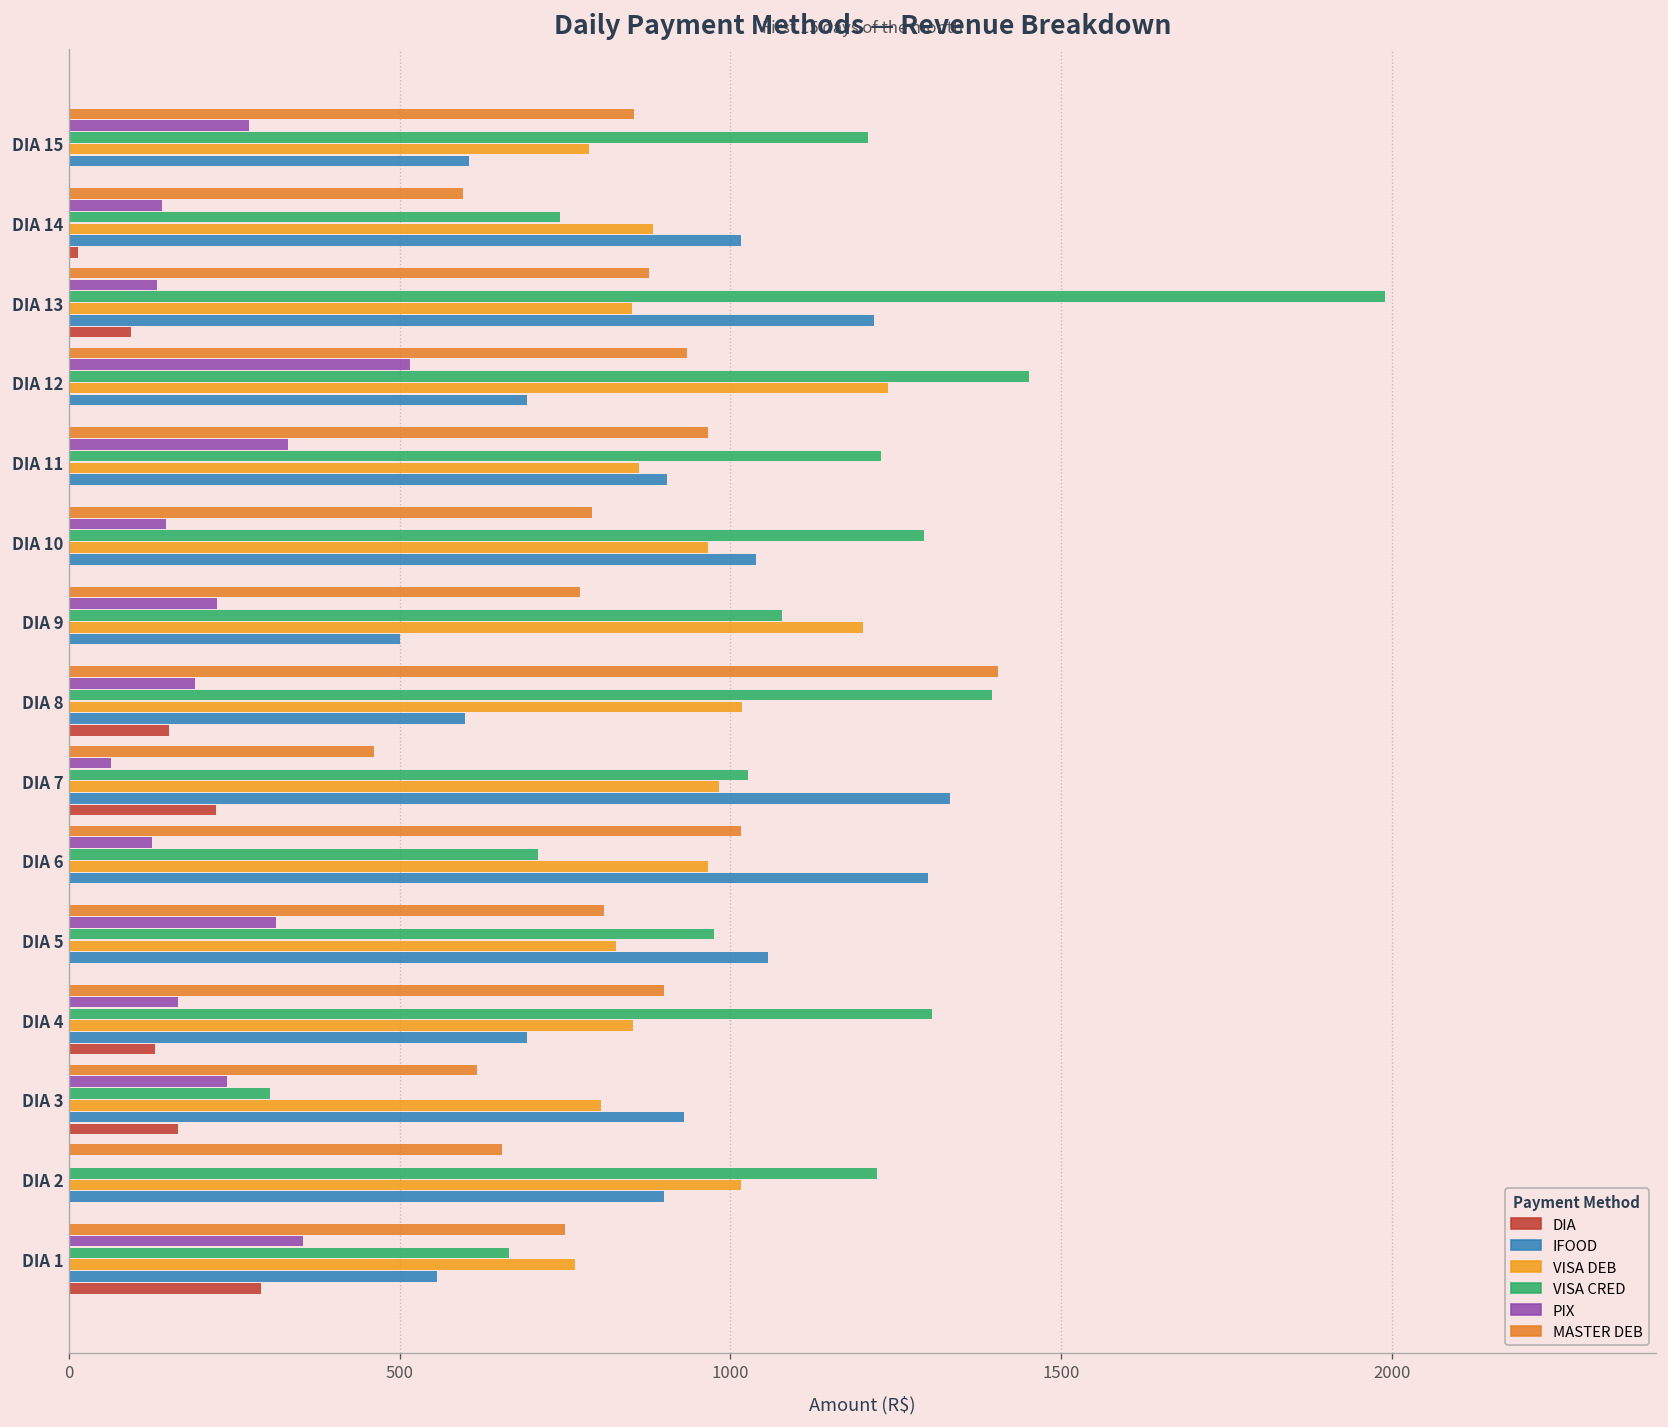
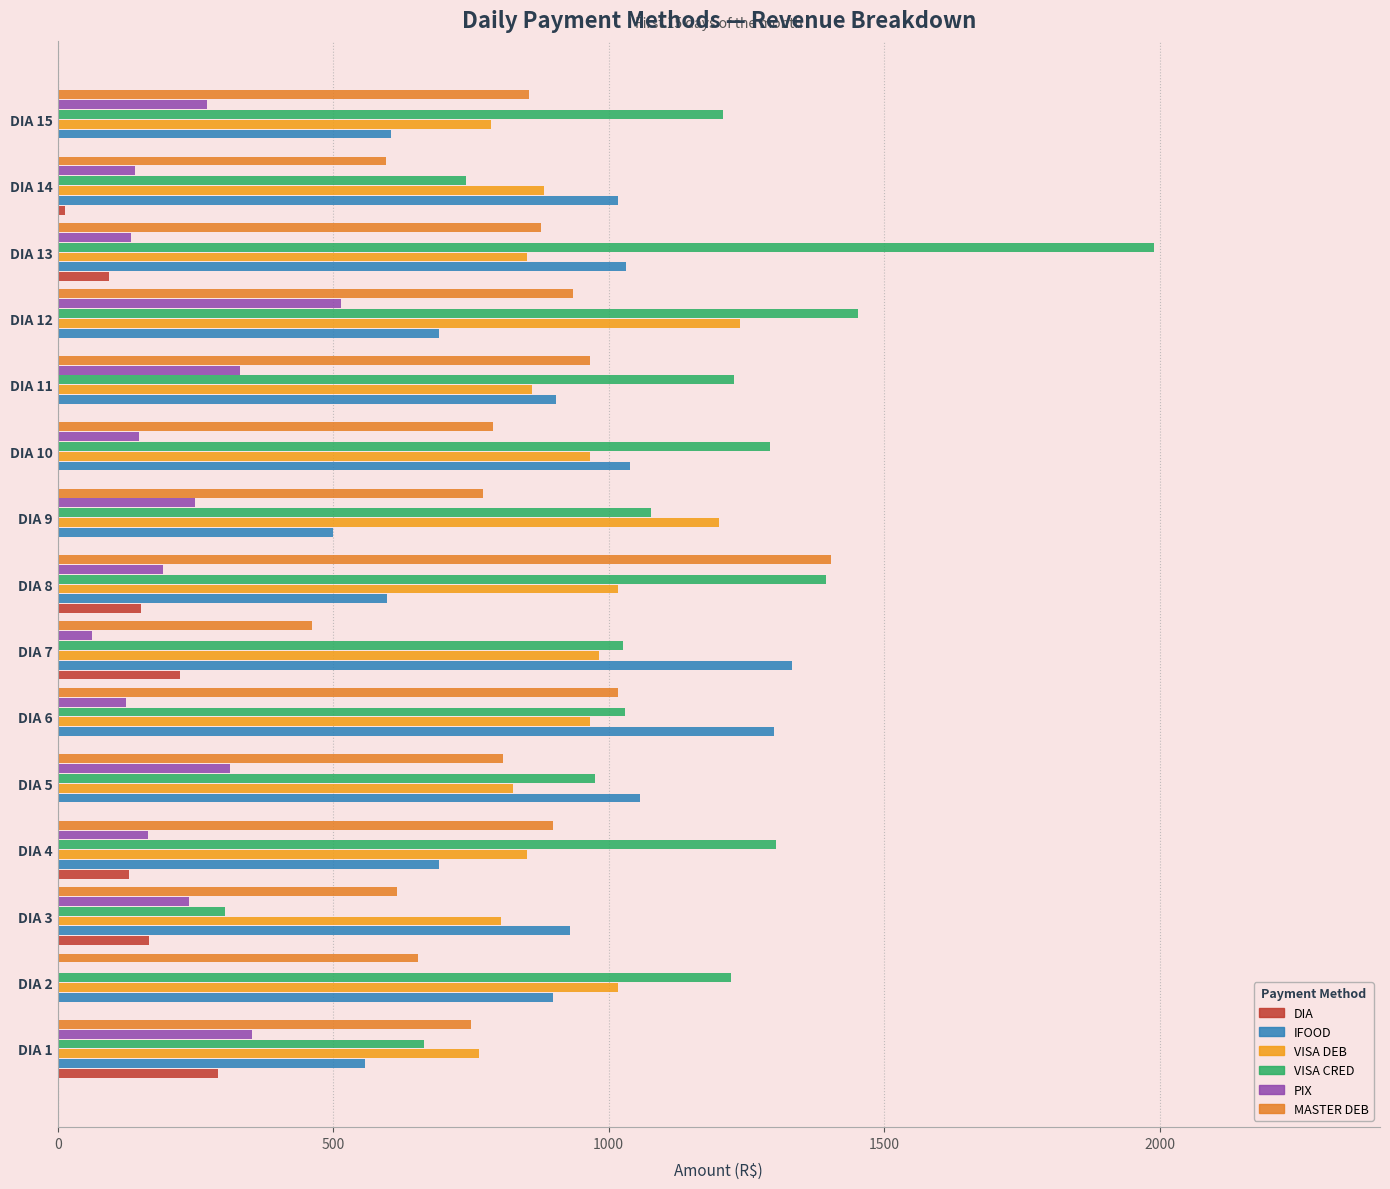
  {
    "DIA": {
      "DIA 15": 0,
      "DIA 14": 10,
      "DIA 13": 90,
      "DIA 12": 0,
      "DIA 11": 0,
      "DIA 10": 0,
      "DIA 9": 0,
      "DIA 8": 150,
      "DIA 7": 220,
      "DIA 6": 0,
      "DIA 5": 0,
      "DIA 4": 130,
      "DIA 3": 170,
      "DIA 2": 0,
      "DIA 1": 290
    },
    "IFOOD": {
      "DIA 15": 610,
      "DIA 14": 1020,
-     "DIA 13": 1220,
+     "DIA 13": 1030,
      "DIA 12": 690,
      "DIA 11": 900,
      "DIA 10": 1040,
      "DIA 9": 500,
      "DIA 8": 600,
      "DIA 7": 1330,
      "DIA 6": 1300,
      "DIA 5": 1060,
      "DIA 4": 690,
      "DIA 3": 930,
      "DIA 2": 900,
      "DIA 1": 560
    },
    "VISA CRED": {
      "DIA 15": 1210,
      "DIA 14": 740,
      "DIA 13": 1990,
      "DIA 12": 1450,
      "DIA 11": 1230,
      "DIA 10": 1290,
      "DIA 9": 1080,
      "DIA 8": 1400,
      "DIA 7": 1030,
-     "DIA 6": 710,
+     "DIA 6": 1030,
      "DIA 5": 980,
      "DIA 4": 1300,
      "DIA 3": 300,
      "DIA 2": 1220,
      "DIA 1": 660
    },
    "PIX": {
      "DIA 15": 270,
      "DIA 14": 140,
      "DIA 13": 130,
      "DIA 12": 510,
      "DIA 11": 330,
      "DIA 10": 150,
-     "DIA 9": 220,
+     "DIA 9": 250,
      "DIA 8": 190,
      "DIA 7": 60,
      "DIA 6": 120,
      "DIA 5": 310,
      "DIA 4": 160,
      "DIA 3": 240,
      "DIA 2": 0,
      "DIA 1": 350
    }
  }
